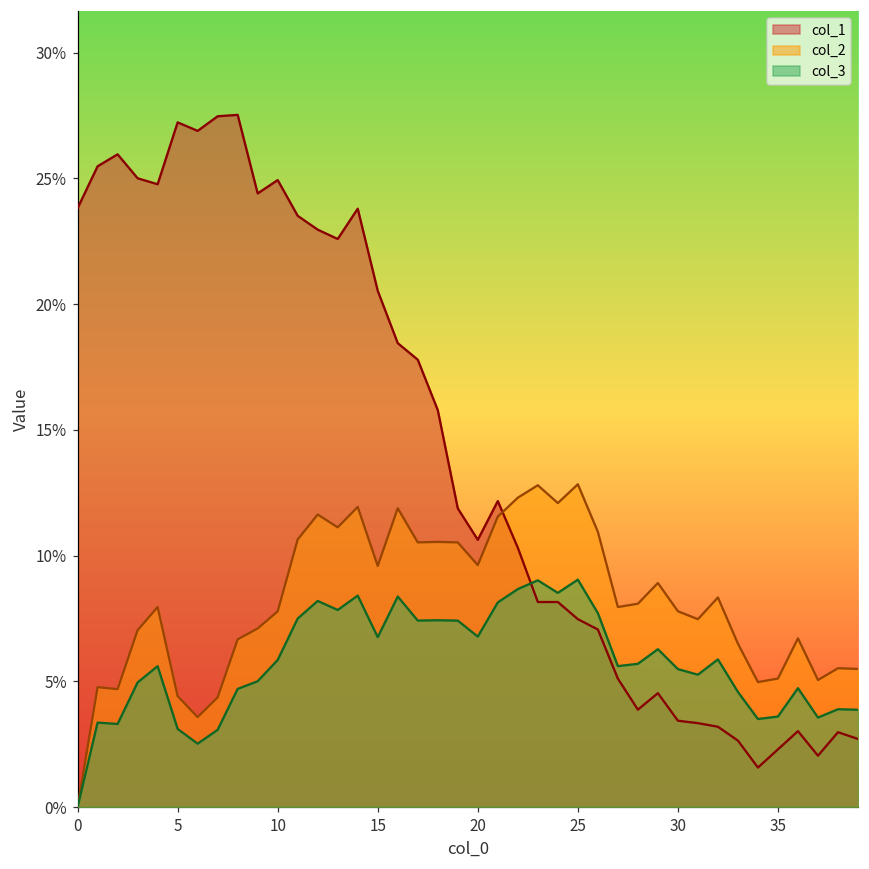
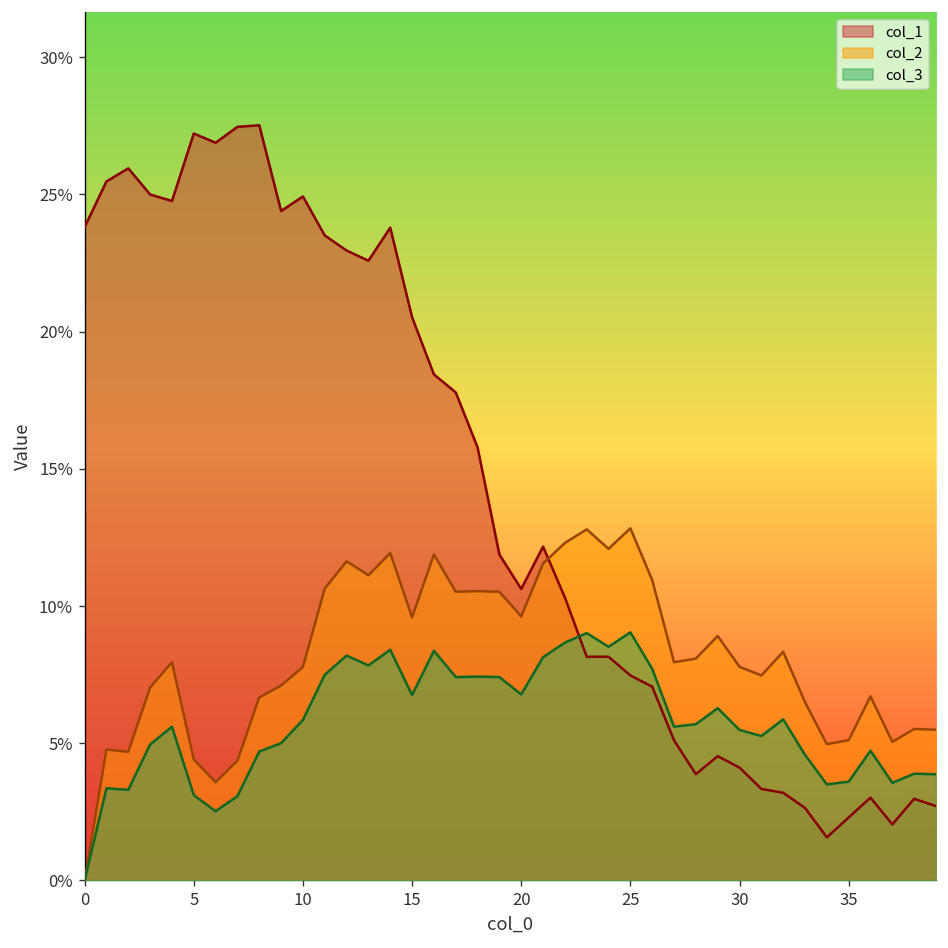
  {
    "col_1": {
      "0": "23.8%",
      "5": "27.2%",
      "10": "24.9%",
      "15": "20.5%",
      "20": "10.6%",
      "25": "7.5%",
-     "30": "3.4%",
+     "30": "4.1%",
      "35": "2.3%"
    },
    "col_2": {
      "5": "4.4%",
      "10": "7.8%",
      "15": "9.6%",
      "20": "9.6%",
      "25": "12.8%",
      "30": "7.8%",
      "35": "5.1%"
    },
    "col_3": {
      "5": "3.1%",
      "10": "5.8%",
      "15": "6.8%",
      "20": "6.8%",
      "25": "9.0%",
      "30": "5.5%",
      "35": "3.6%"
    }
  }
